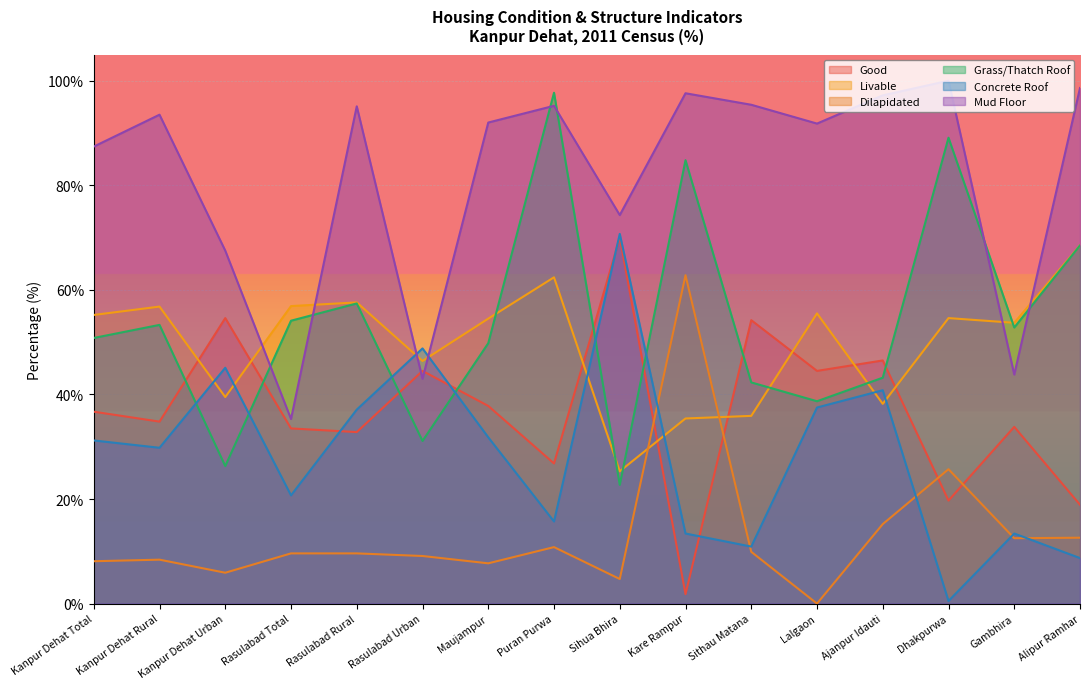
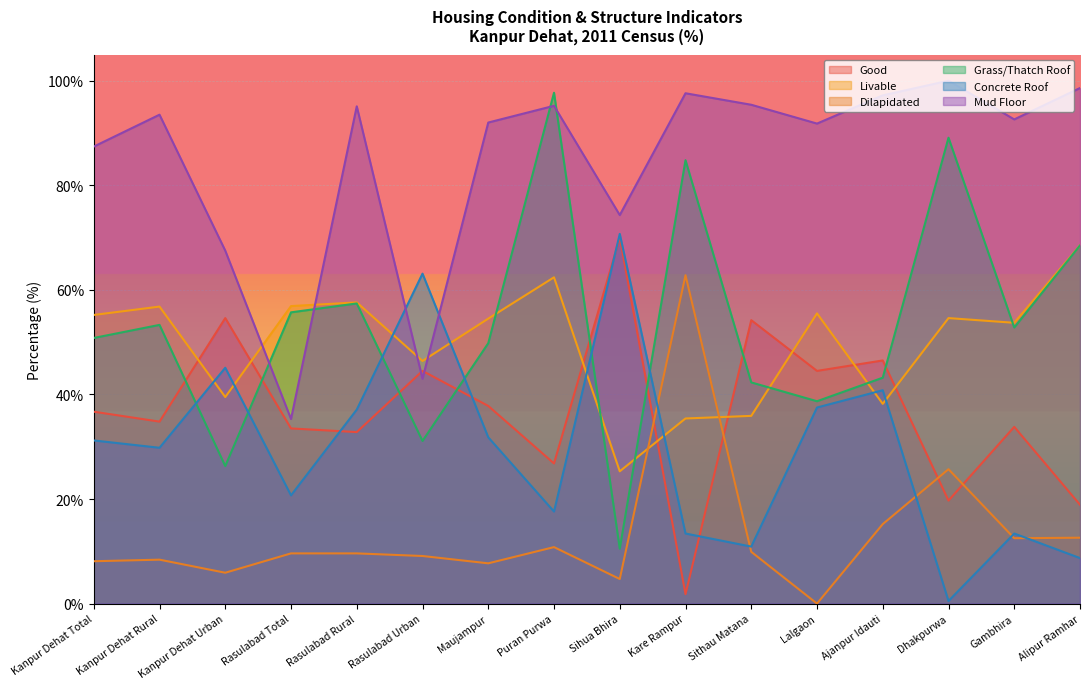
  {
    "Grass/Thatch Roof": {
      "Kanpur Dehat Total": "51%",
      "Kanpur Dehat Rural": "53%",
      "Kanpur Dehat Urban": "26%",
-     "Rasulabad Total": "54%",
+     "Rasulabad Total": "56%",
      "Rasulabad Urban": "31%",
      "Maujampur": "50%",
      "Puran Purwa": "98%",
-     "Sihua Bhira": "23%",
+     "Sihua Bhira": "11%",
      "Kare Rampur": "85%",
      "Sithau Matana": "42%",
      "Lalgaon": "39%",
      "Ajanpur Idauti": "43%",
      "Dhakpurwa": "89%",
      "Gambhira": "53%"
    },
    "Concrete Roof": {
      "Kanpur Dehat Total": "31%",
      "Kanpur Dehat Rural": "30%",
      "Kanpur Dehat Urban": "45%",
      "Rasulabad Total": "21%",
      "Rasulabad Rural": "37%",
-     "Rasulabad Urban": "49%",
+     "Rasulabad Urban": "63%",
      "Maujampur": "32%",
-     "Puran Purwa": "16%",
+     "Puran Purwa": "18%",
      "Sihua Bhira": "71%",
      "Kare Rampur": "13%",
      "Sithau Matana": "11%",
      "Lalgaon": "38%",
      "Ajanpur Idauti": "41%",
      "Dhakpurwa": "1%",
      "Gambhira": "13%",
      "Alipur Ramhar": "9%"
    },
    "Mud Floor": {
      "Kanpur Dehat Total": "87%",
      "Kanpur Dehat Rural": "94%",
      "Kanpur Dehat Urban": "68%",
      "Rasulabad Total": "35%",
      "Rasulabad Rural": "95%",
      "Rasulabad Urban": "43%",
      "Maujampur": "92%",
      "Puran Purwa": "95%",
      "Sihua Bhira": "74%",
      "Kare Rampur": "98%",
      "Sithau Matana": "95%",
      "Lalgaon": "92%",
-     "Gambhira": "44%",
+     "Gambhira": "93%",
      "Alipur Ramhar": "99%"
    }
  }
